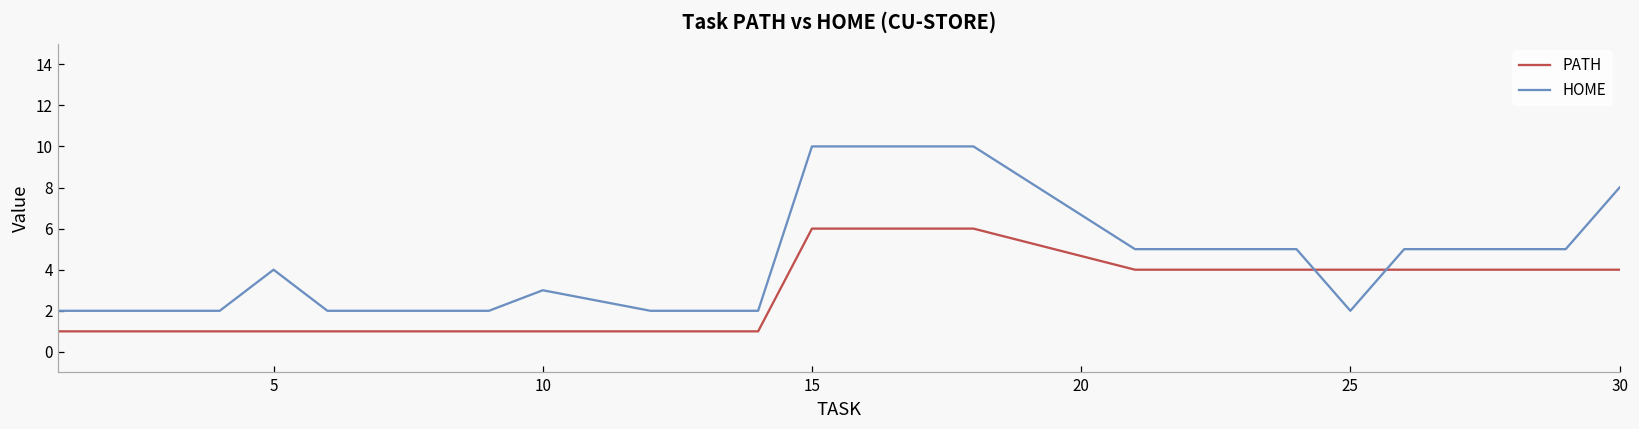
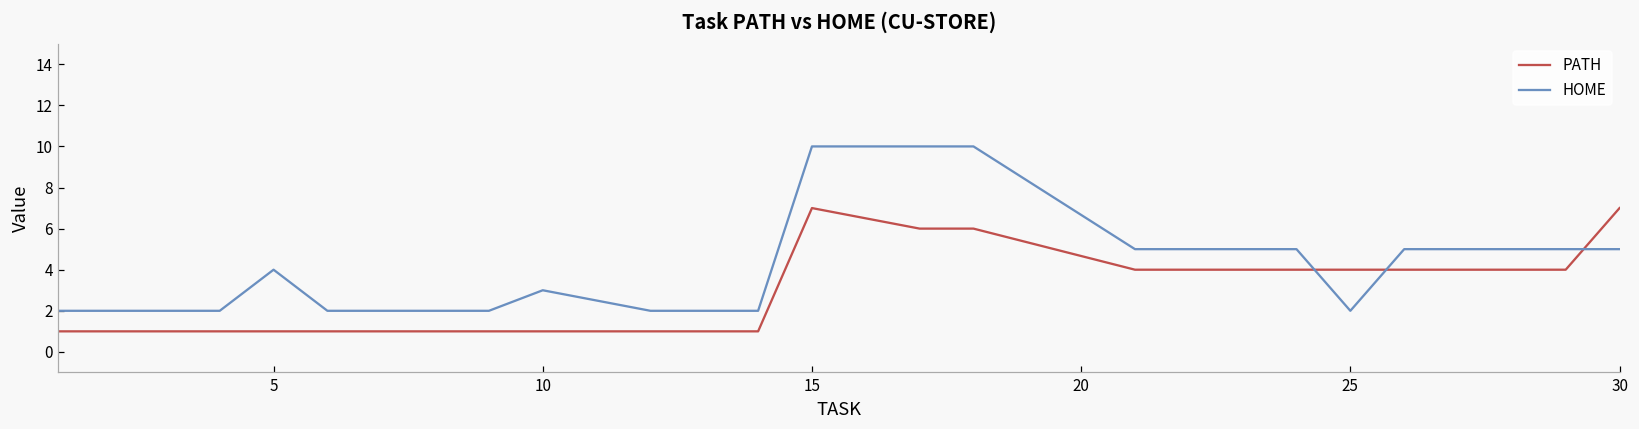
  {
    "PATH": {
      "5": 1,
      "10": 1,
-     "15": 6,
+     "15": 7,
      "25": 4,
-     "30": 4
+     "30": 7
    },
    "HOME": {
      "5": 4,
      "10": 3,
      "15": 10,
      "25": 2,
-     "30": 8
+     "30": 5
    }
  }
